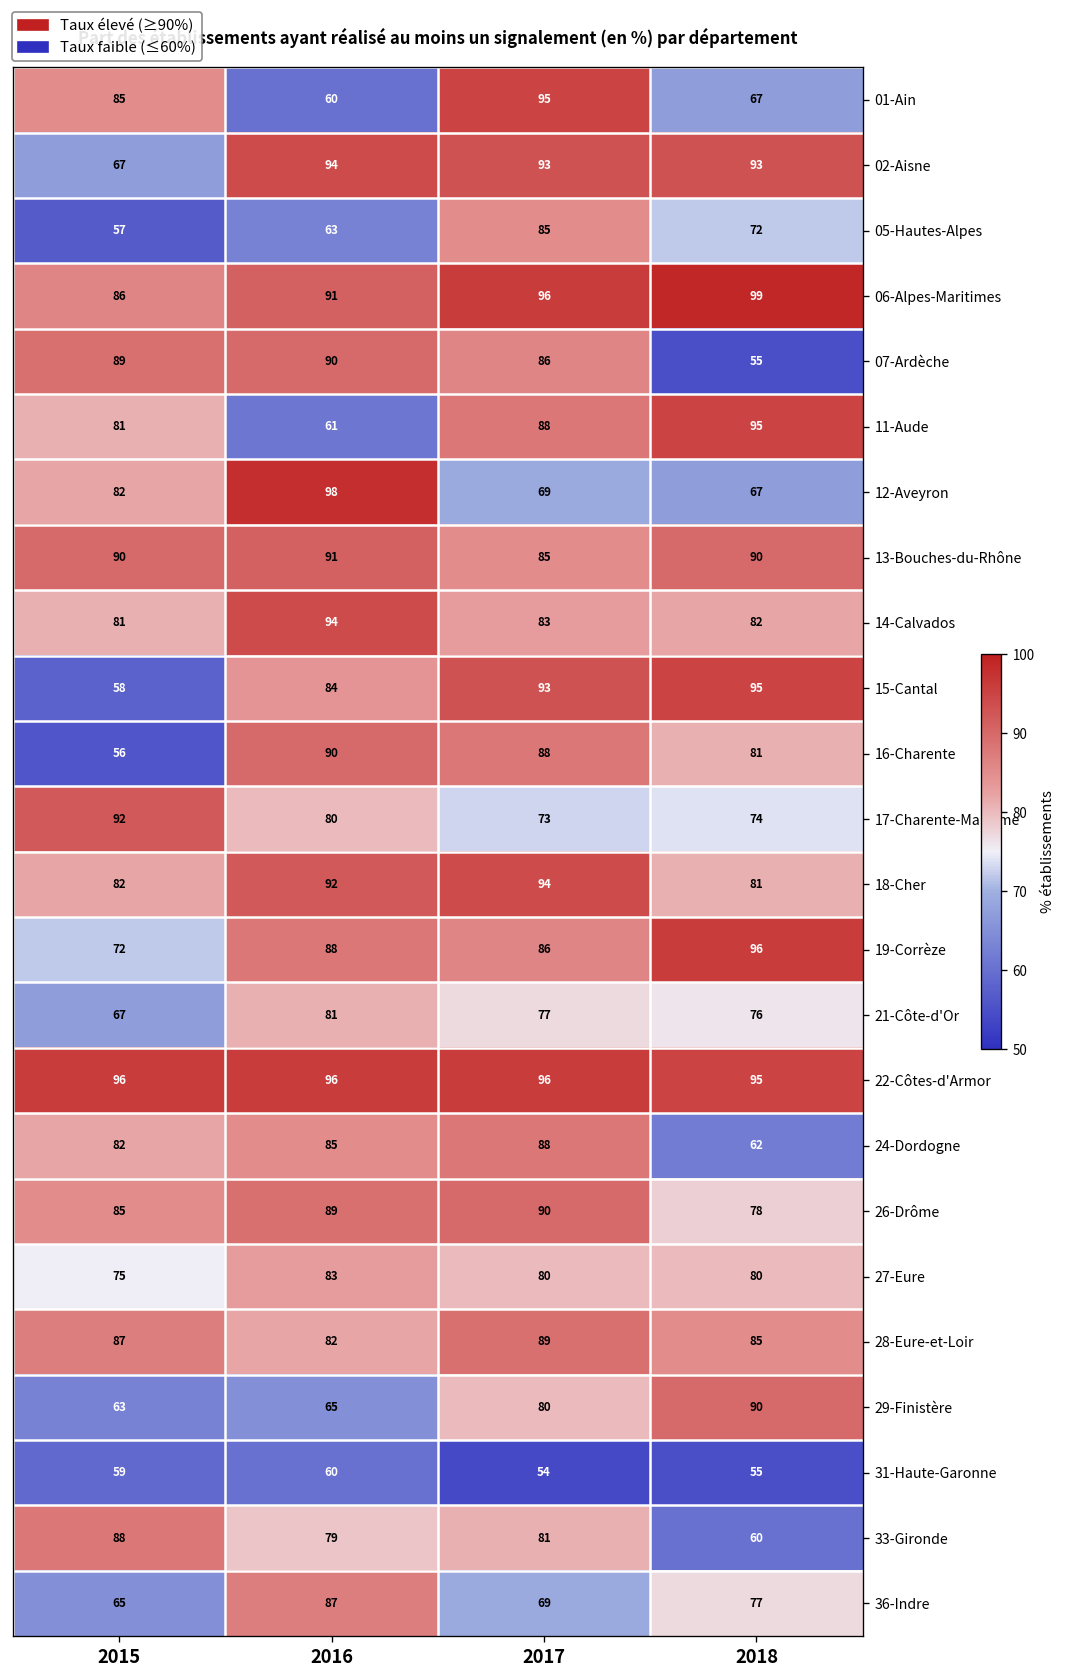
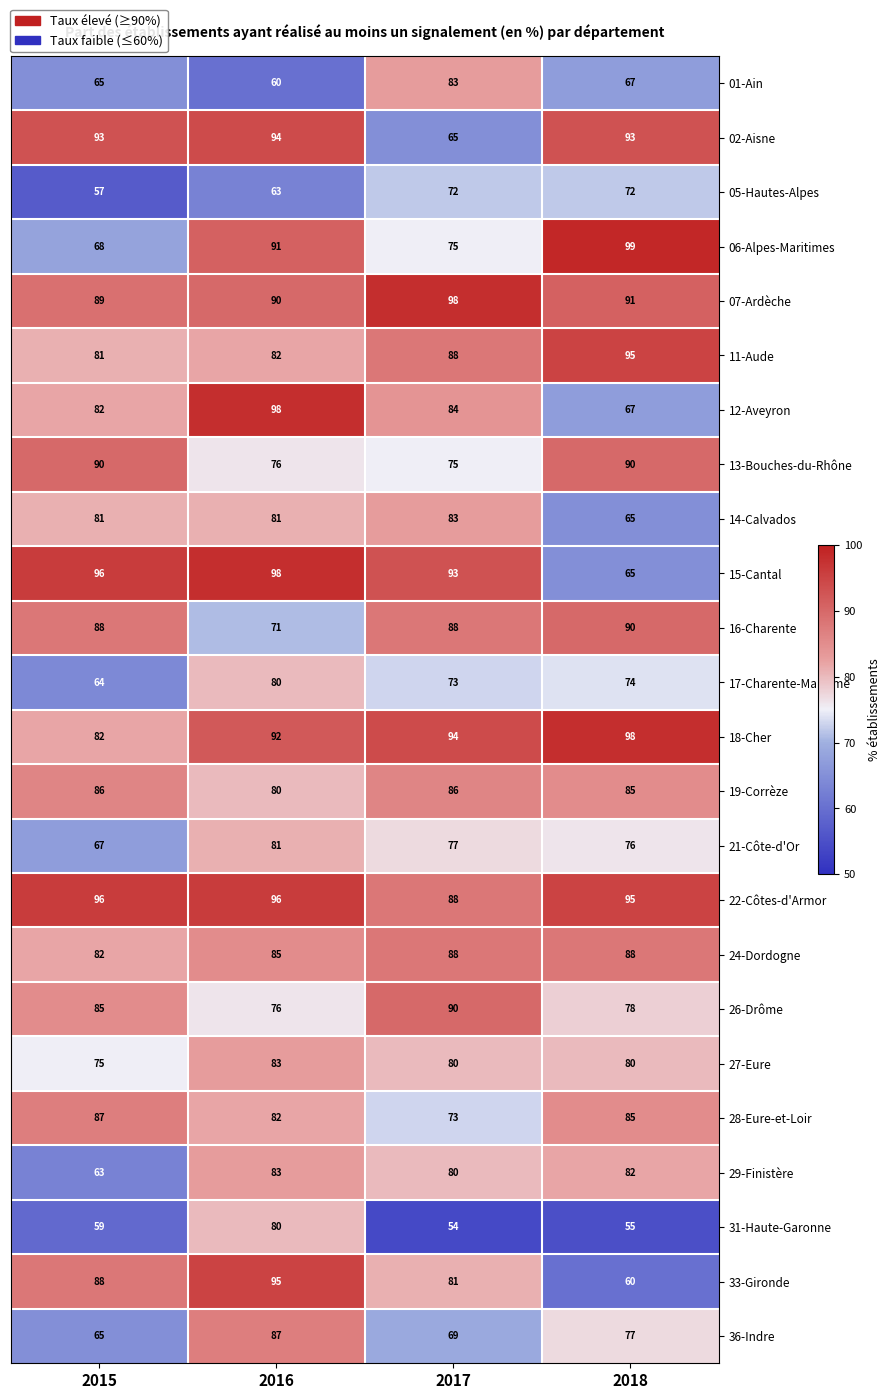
  {
    "01-Ain": {
-     "2015": 85,
+     "2015": 65,
      "2016": 60,
-     "2017": 95,
+     "2017": 83,
      "2018": 67
    },
    "02-Aisne": {
-     "2015": 67,
+     "2015": 93,
      "2016": 94,
-     "2017": 93,
+     "2017": 65,
      "2018": 93
    },
    "05-Hautes-Alpes": {
      "2015": 57,
      "2016": 63,
-     "2017": 85,
+     "2017": 72,
      "2018": 72
    },
    "06-Alpes-Maritimes": {
-     "2015": 86,
+     "2015": 68,
      "2016": 91,
-     "2017": 96,
+     "2017": 75,
      "2018": 99
    },
    "07-Ardèche": {
      "2015": 89,
      "2016": 90,
-     "2017": 86,
-     "2018": 55
+     "2017": 98,
+     "2018": 91
    },
    "11-Aude": {
      "2015": 81,
-     "2016": 61,
+     "2016": 82,
      "2017": 88,
      "2018": 95
    },
    "12-Aveyron": {
      "2015": 82,
      "2016": 98,
-     "2017": 69,
+     "2017": 84,
      "2018": 67
    },
    "13-Bouches-du-Rhône": {
      "2015": 90,
-     "2016": 91,
-     "2017": 85,
+     "2016": 76,
+     "2017": 75,
      "2018": 90
    },
    "14-Calvados": {
      "2015": 81,
-     "2016": 94,
+     "2016": 81,
      "2017": 83,
-     "2018": 82
+     "2018": 65
    },
    "15-Cantal": {
-     "2015": 58,
-     "2016": 84,
+     "2015": 96,
+     "2016": 98,
      "2017": 93,
-     "2018": 95
+     "2018": 65
    },
    "16-Charente": {
-     "2015": 56,
-     "2016": 90,
+     "2015": 88,
+     "2016": 71,
      "2017": 88,
-     "2018": 81
+     "2018": 90
    },
    "17-Charente-Maritime": {
-     "2015": 92,
+     "2015": 64,
      "2016": 80,
      "2017": 73,
      "2018": 74
    },
    "18-Cher": {
      "2015": 82,
      "2016": 92,
      "2017": 94,
-     "2018": 81
+     "2018": 98
    },
    "19-Corrèze": {
-     "2015": 72,
-     "2016": 88,
+     "2015": 86,
+     "2016": 80,
      "2017": 86,
-     "2018": 96
+     "2018": 85
    },
    "21-Côte-d'Or": {
      "2015": 67,
      "2016": 81,
      "2017": 77,
      "2018": 76
    },
    "22-Côtes-d'Armor": {
      "2015": 96,
      "2016": 96,
-     "2017": 96,
+     "2017": 88,
      "2018": 95
    },
    "24-Dordogne": {
      "2015": 82,
      "2016": 85,
      "2017": 88,
-     "2018": 62
+     "2018": 88
    },
    "26-Drôme": {
      "2015": 85,
-     "2016": 89,
+     "2016": 76,
      "2017": 90,
      "2018": 78
    },
    "27-Eure": {
      "2015": 75,
      "2016": 83,
      "2017": 80,
      "2018": 80
    },
    "28-Eure-et-Loir": {
      "2015": 87,
      "2016": 82,
-     "2017": 89,
+     "2017": 73,
      "2018": 85
    },
    "29-Finistère": {
      "2015": 63,
-     "2016": 65,
+     "2016": 83,
      "2017": 80,
-     "2018": 90
+     "2018": 82
    },
    "31-Haute-Garonne": {
      "2015": 59,
-     "2016": 60,
+     "2016": 80,
      "2017": 54,
      "2018": 55
    },
    "33-Gironde": {
      "2015": 88,
-     "2016": 79,
+     "2016": 95,
      "2017": 81,
      "2018": 60
    },
    "36-Indre": {
      "2015": 65,
      "2016": 87,
      "2017": 69,
      "2018": 77
    }
  }
